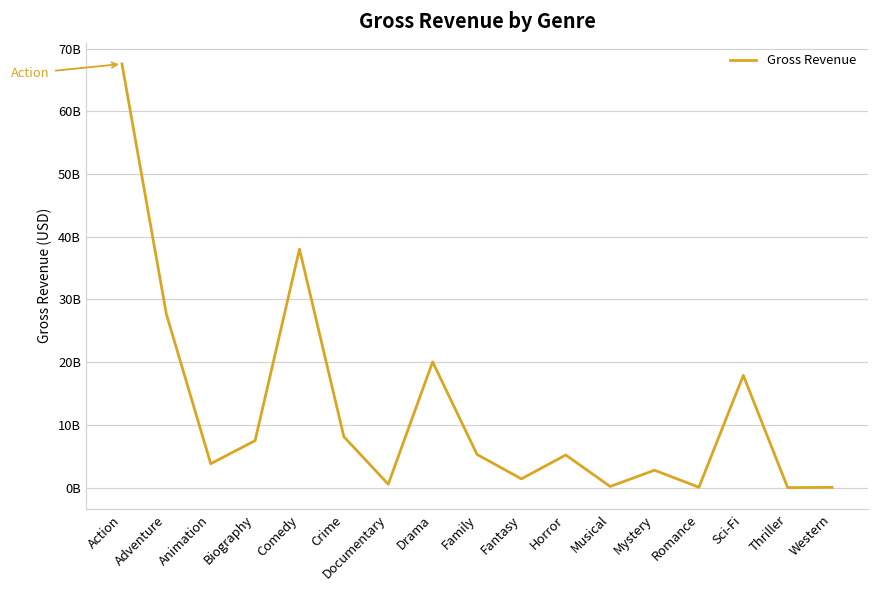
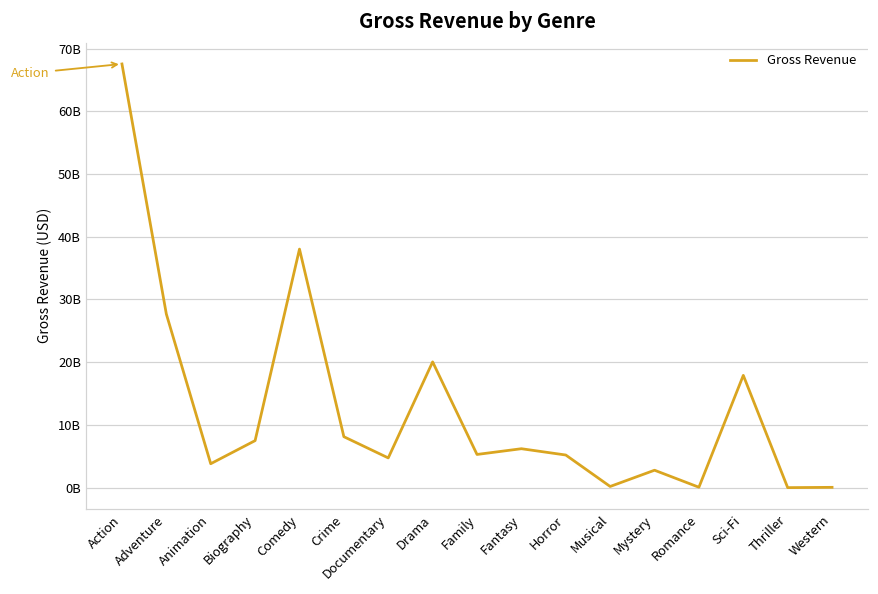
  {
    "Action": 68000000000,
    "Adventure": 28000000000,
    "Animation": 4000000000,
    "Biography": 7000000000,
    "Comedy": 38000000000,
    "Crime": 8000000000,
-   "Documentary": 1000000000,
+   "Documentary": 5000000000,
    "Drama": 20000000000,
    "Family": 5000000000,
-   "Fantasy": 1000000000,
+   "Fantasy": 6000000000,
    "Horror": 5000000000,
    "Musical": 0,
    "Mystery": 3000000000,
    "Romance": 0,
    "Sci-Fi": 18000000000,
    "Thriller": 0,
    "Western": 0
  }
